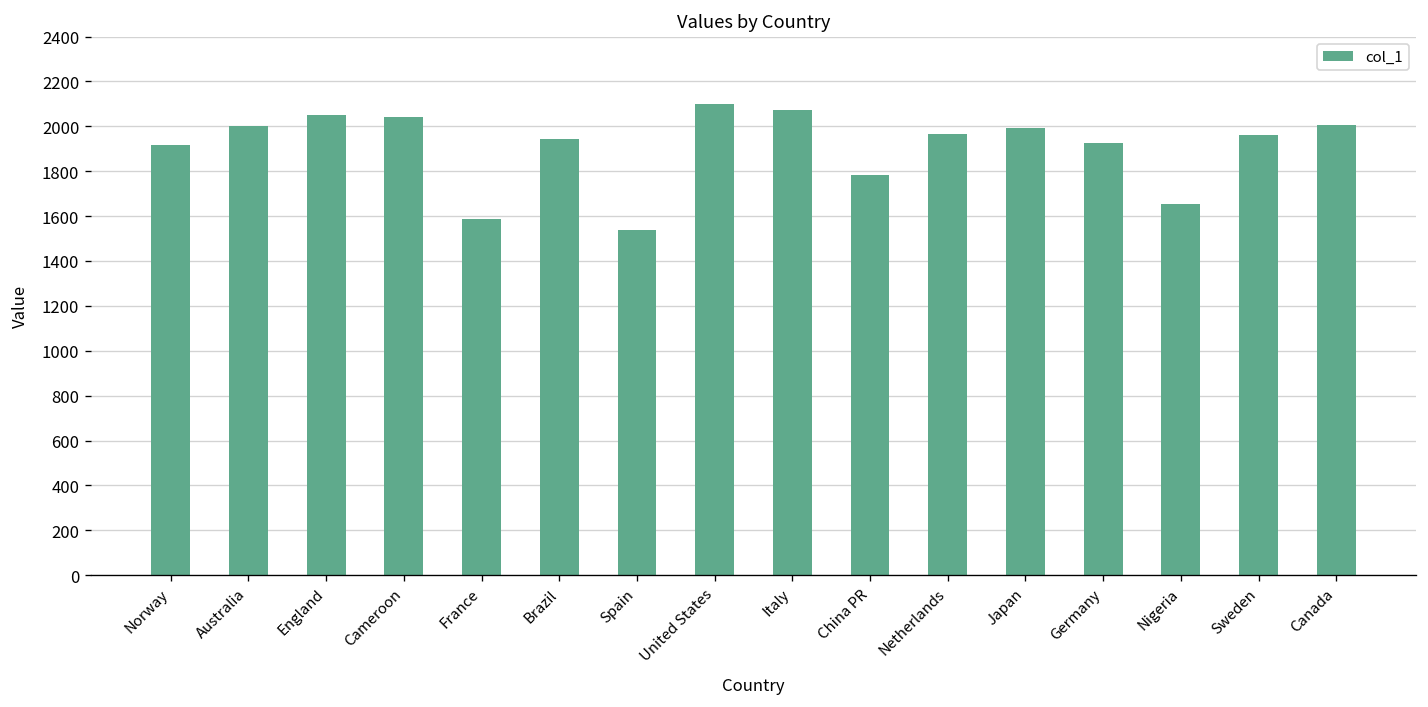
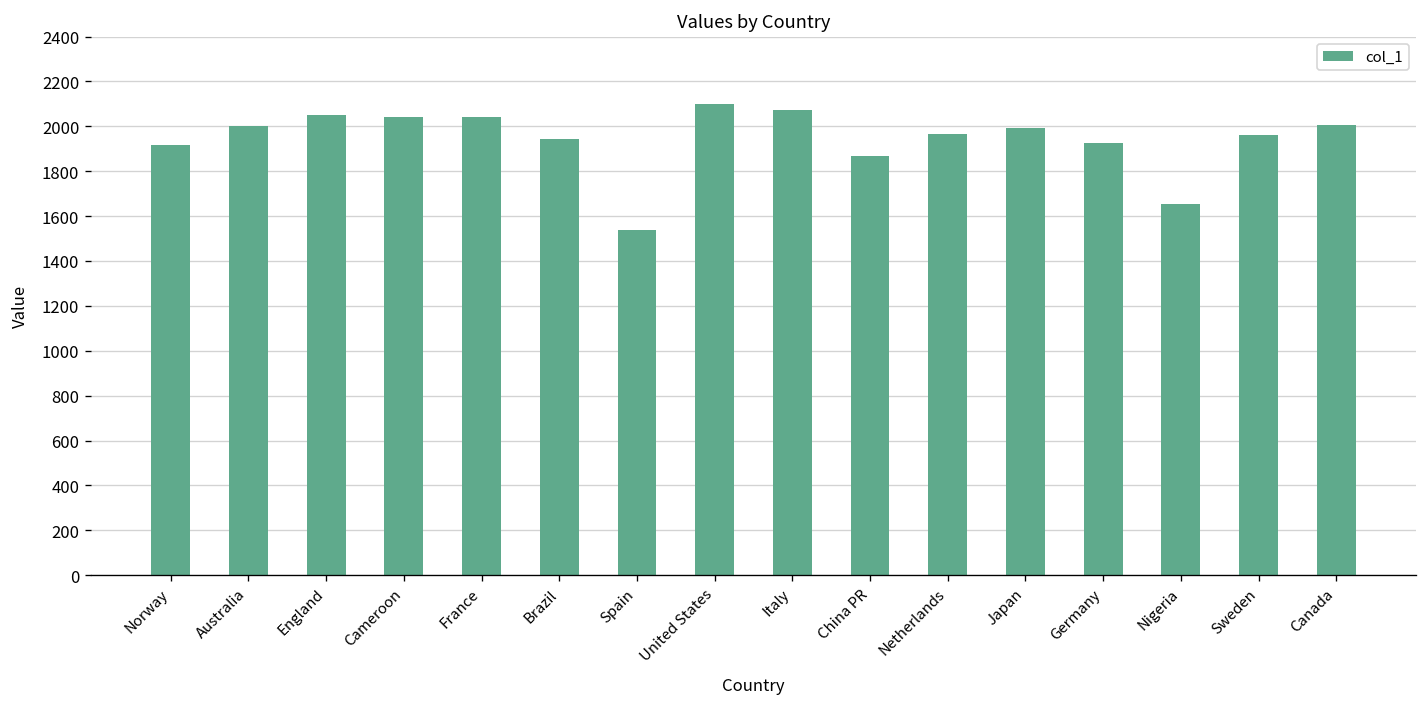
  {
    "Norway": 1920,
    "Australia": 2000,
    "England": 2050,
    "Cameroon": 2040,
-   "France": 1590,
+   "France": 2040,
    "Brazil": 1940,
    "Spain": 1540,
    "United States": 2100,
    "Italy": 2070,
-   "China PR": 1780,
+   "China PR": 1870,
    "Netherlands": 1970,
    "Japan": 1990,
    "Germany": 1920,
    "Nigeria": 1660,
    "Sweden": 1960,
    "Canada": 2010
  }
